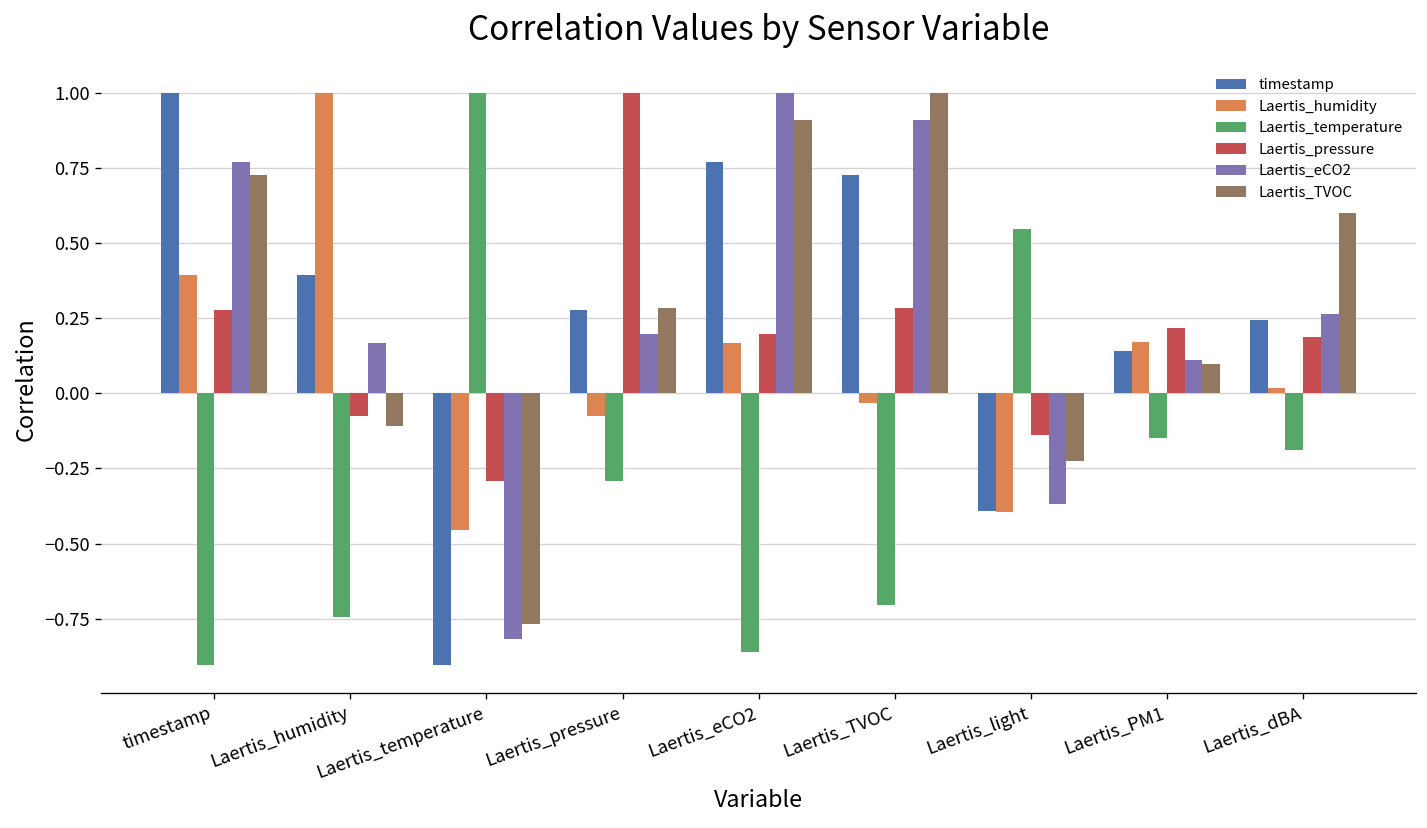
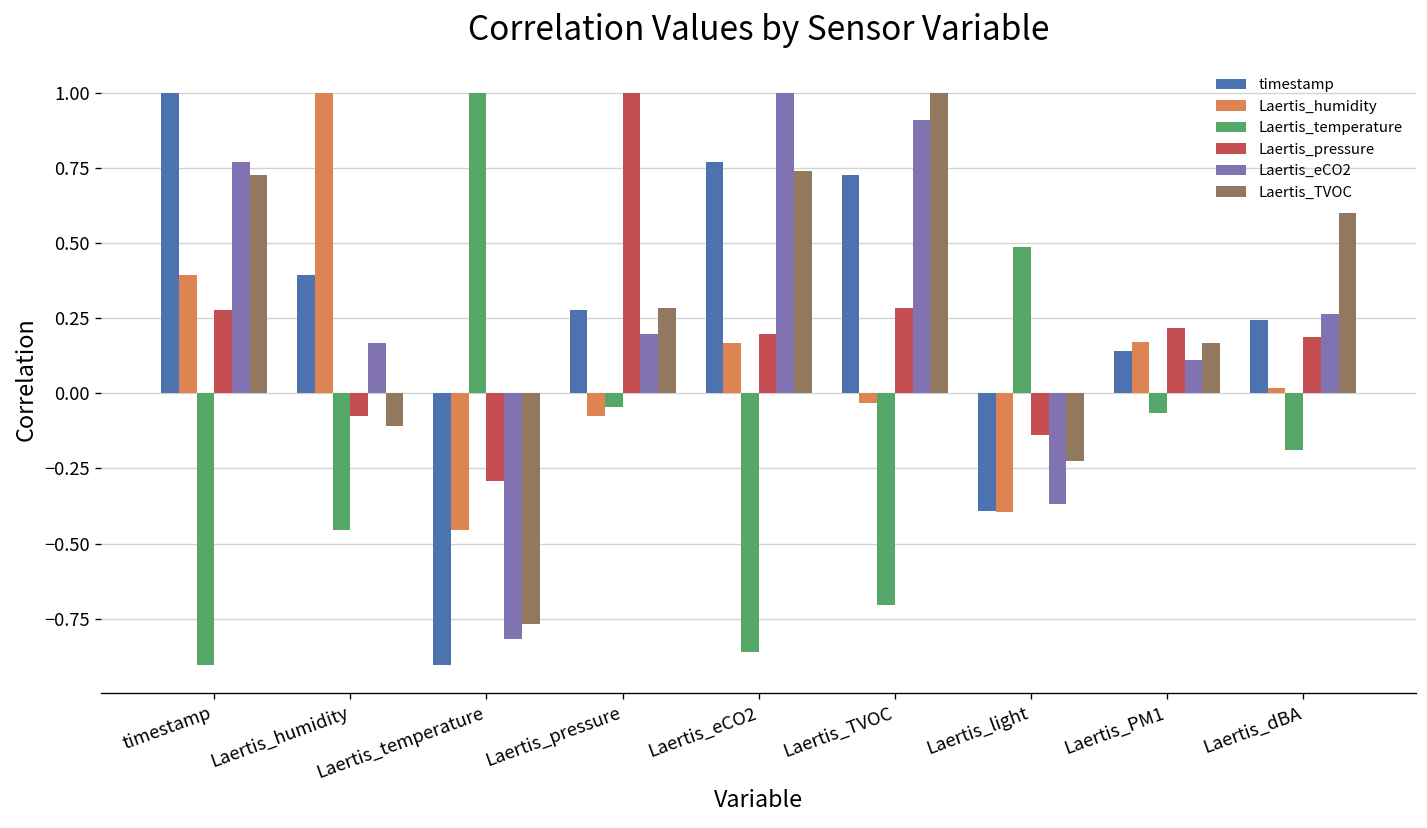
  {
    "Laertis_temperature": {
      "timestamp": -0.90,
-     "Laertis_humidity": -0.74,
+     "Laertis_humidity": -0.46,
      "Laertis_temperature": 1.00,
-     "Laertis_pressure": -0.29,
+     "Laertis_pressure": -0.05,
      "Laertis_eCO2": -0.86,
      "Laertis_TVOC": -0.70,
-     "Laertis_light": 0.55,
-     "Laertis_PM1": -0.15,
+     "Laertis_light": 0.49,
+     "Laertis_PM1": -0.07,
      "Laertis_dBA": -0.19
    },
    "Laertis_TVOC": {
      "timestamp": 0.73,
      "Laertis_humidity": -0.11,
      "Laertis_temperature": -0.77,
      "Laertis_pressure": 0.28,
-     "Laertis_eCO2": 0.91,
+     "Laertis_eCO2": 0.74,
      "Laertis_TVOC": 1.00,
      "Laertis_light": -0.23,
-     "Laertis_PM1": 0.10,
+     "Laertis_PM1": 0.17,
      "Laertis_dBA": 0.60
    }
  }
